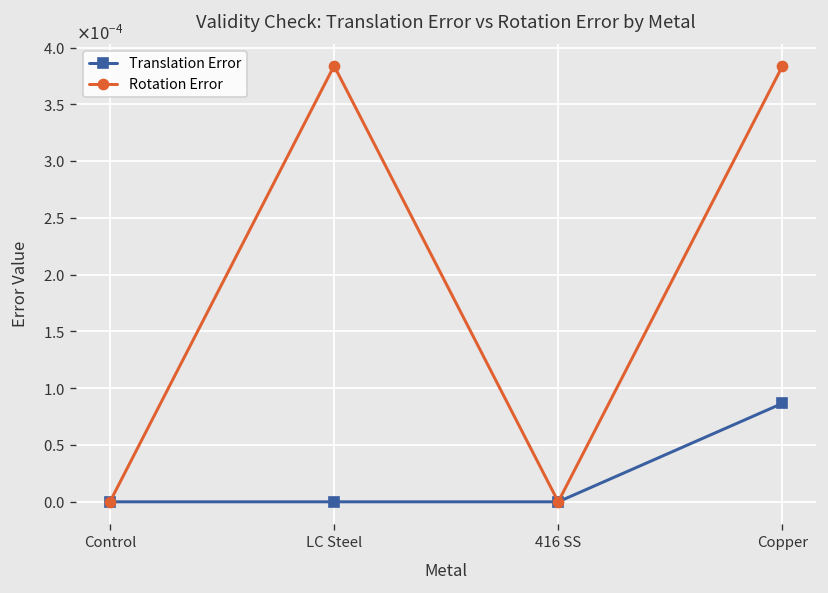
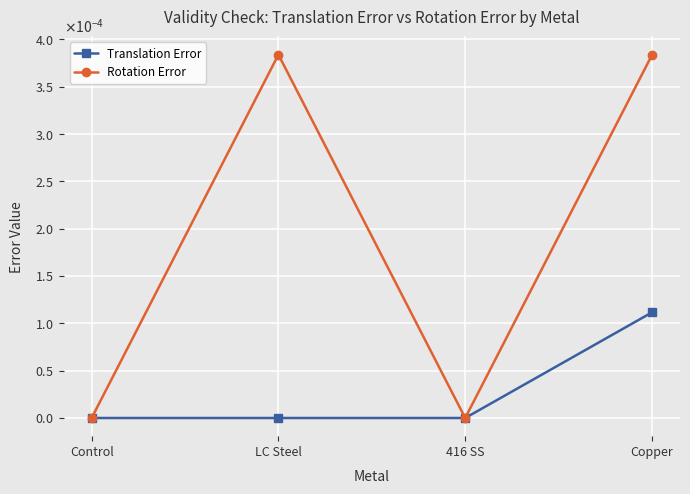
  {
    "Translation Error": {
      "LC Steel": 0.00000,
-     "Copper": 0.00009
+     "Copper": 0.00011
    },
    "Rotation Error": {
      "LC Steel": 0.00038,
      "Copper": 0.00038
    }
  }
